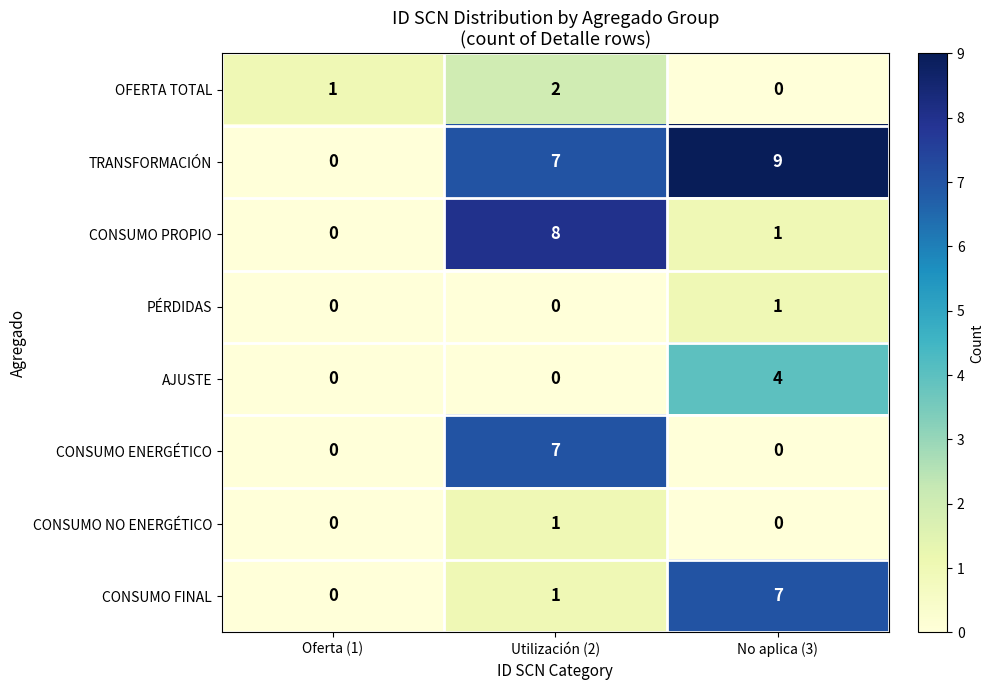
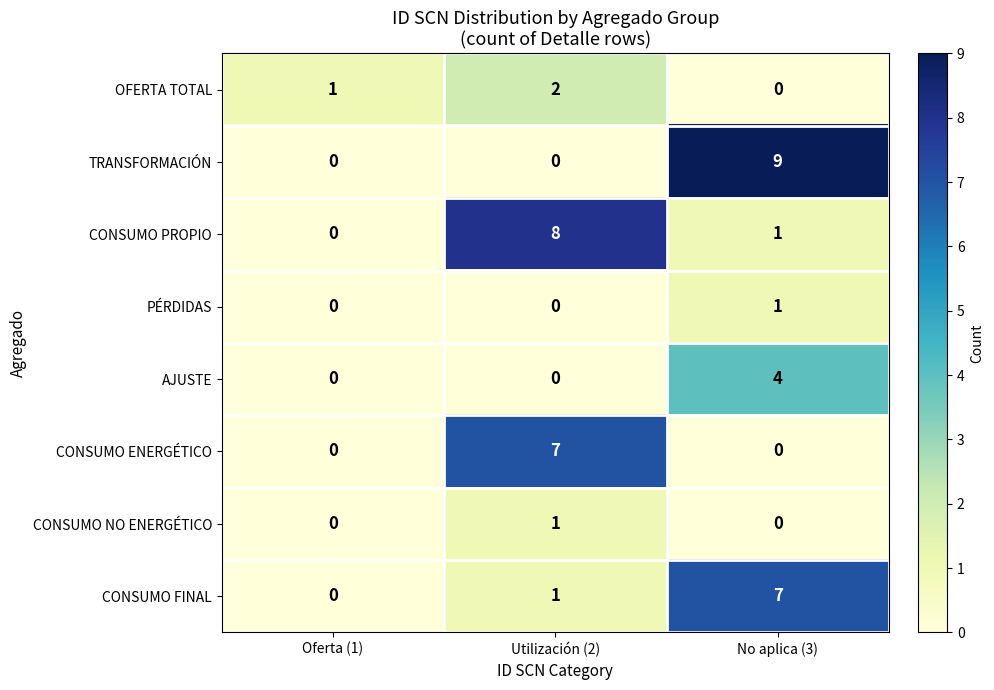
  {
    "OFERTA TOTAL": {
      "Oferta (1)": 1,
      "Utilización (2)": 2,
      "No aplica (3)": 0
    },
    "TRANSFORMACIÓN": {
      "Oferta (1)": 0,
-     "Utilización (2)": 7,
+     "Utilización (2)": 0,
      "No aplica (3)": 9
    },
    "CONSUMO PROPIO": {
      "Oferta (1)": 0,
      "Utilización (2)": 8,
      "No aplica (3)": 1
    },
    "PÉRDIDAS": {
      "Oferta (1)": 0,
      "Utilización (2)": 0,
      "No aplica (3)": 1
    },
    "AJUSTE": {
      "Oferta (1)": 0,
      "Utilización (2)": 0,
      "No aplica (3)": 4
    },
    "CONSUMO ENERGÉTICO": {
      "Oferta (1)": 0,
      "Utilización (2)": 7,
      "No aplica (3)": 0
    },
    "CONSUMO NO ENERGÉTICO": {
      "Oferta (1)": 0,
      "Utilización (2)": 1,
      "No aplica (3)": 0
    },
    "CONSUMO FINAL": {
      "Oferta (1)": 0,
      "Utilización (2)": 1,
      "No aplica (3)": 7
    }
  }
